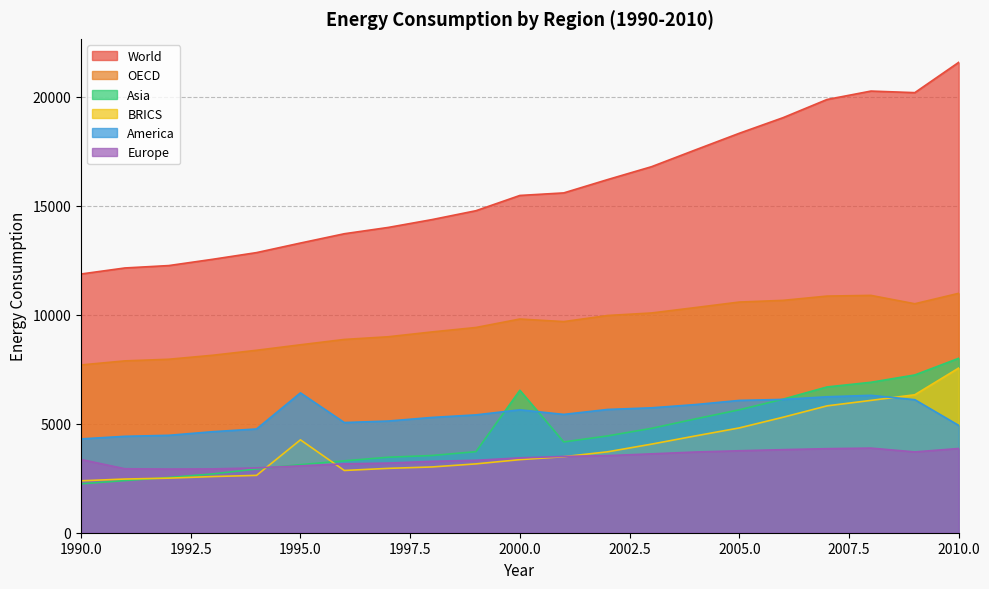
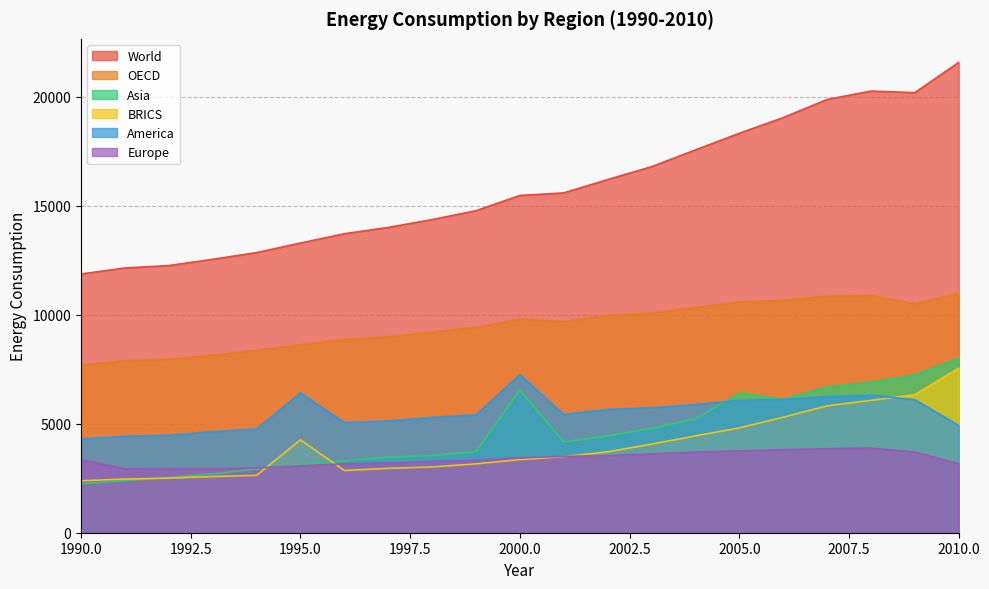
  {
    "Asia": {
      "1990.0": 2200,
      "2000.0": 6500,
-     "2005.0": 5600,
+     "2005.0": 6400,
      "2010.0": 8000
    },
    "BRICS": {
      "1990.0": 2400,
      "1995.0": 4300,
      "2005.0": 4800,
      "2010.0": 7600
    },
    "America": {
      "1990.0": 4300,
      "1995.0": 6400,
-     "2000.0": 5600,
+     "2000.0": 7300,
      "2005.0": 6100,
      "2010.0": 4900
    },
    "Europe": {
      "1990.0": 3400,
      "2005.0": 3800,
-     "2010.0": 3900
+     "2010.0": 3200
    }
  }
